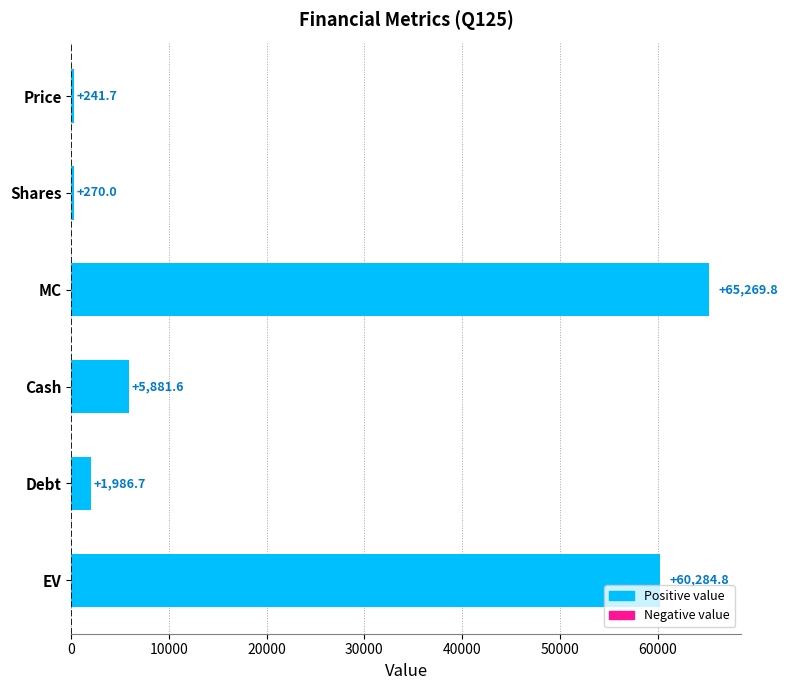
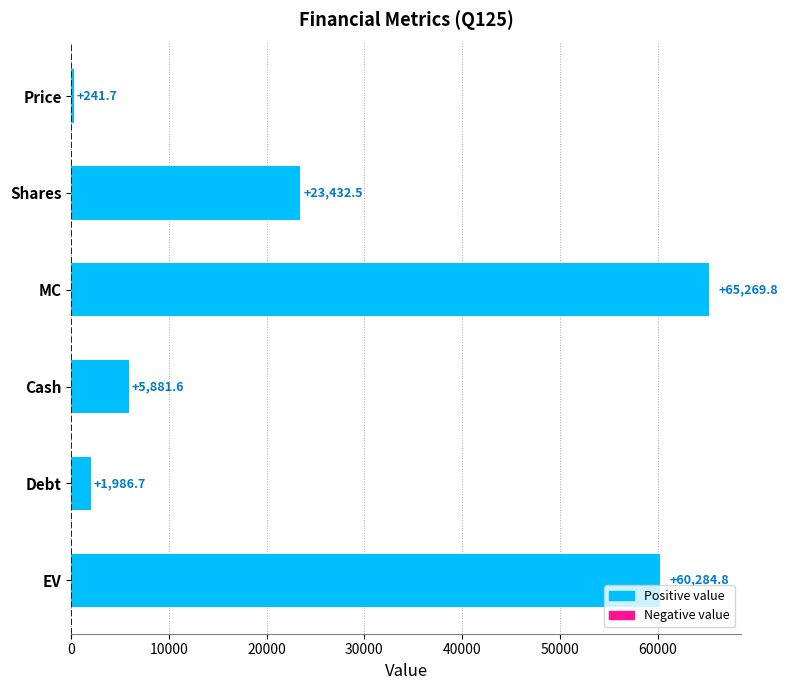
  {
    "Price": "+241.7",
-   "Shares": "+270.0",
+   "Shares": "+23,432.5",
    "MC": "+65,269.8",
    "Cash": "+5,881.6",
    "Debt": "+1,986.7"
  }
